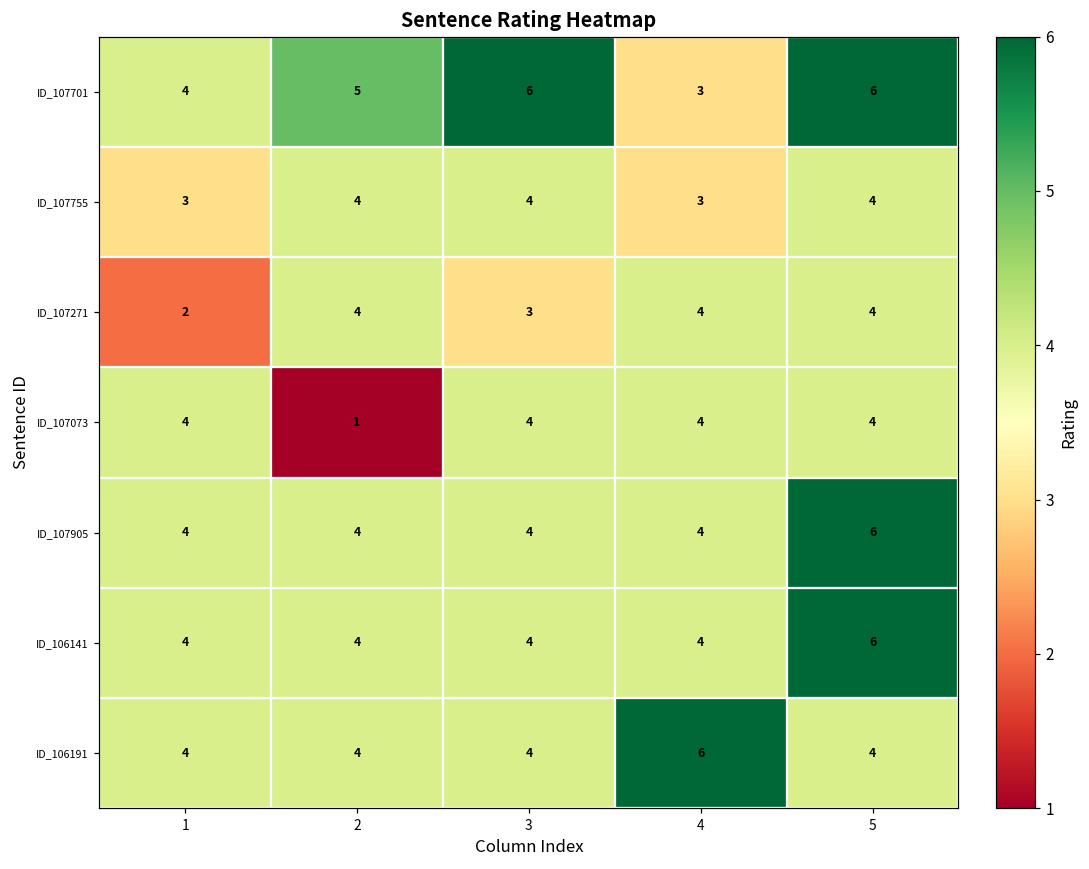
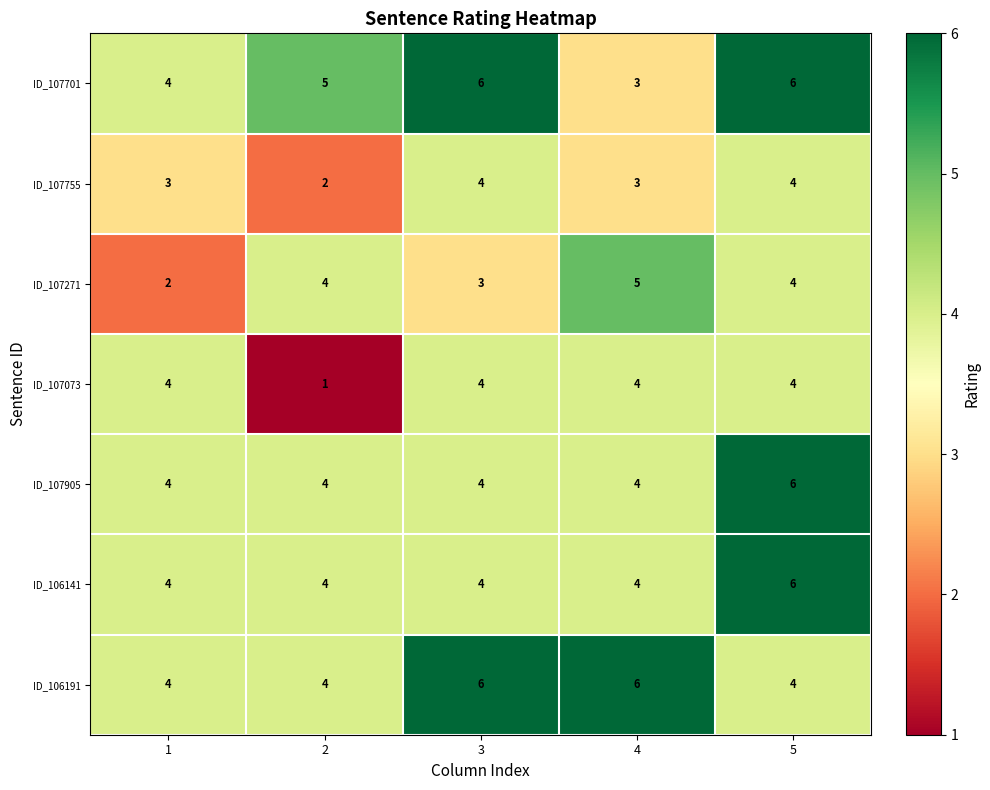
  {
    "ID_107701": {
      "1": 4,
      "2": 5,
      "3": 6,
      "4": 3,
      "5": 6
    },
    "ID_107755": {
      "1": 3,
-     "2": 4,
+     "2": 2,
      "3": 4,
      "4": 3,
      "5": 4
    },
    "ID_107271": {
      "1": 2,
      "2": 4,
      "3": 3,
-     "4": 4,
+     "4": 5,
      "5": 4
    },
    "ID_107073": {
      "1": 4,
      "2": 1,
      "3": 4,
      "4": 4,
      "5": 4
    },
    "ID_107905": {
      "1": 4,
      "2": 4,
      "3": 4,
      "4": 4,
      "5": 6
    },
    "ID_106141": {
      "1": 4,
      "2": 4,
      "3": 4,
      "4": 4,
      "5": 6
    },
    "ID_106191": {
      "1": 4,
      "2": 4,
-     "3": 4,
+     "3": 6,
      "4": 6,
      "5": 4
    }
  }
